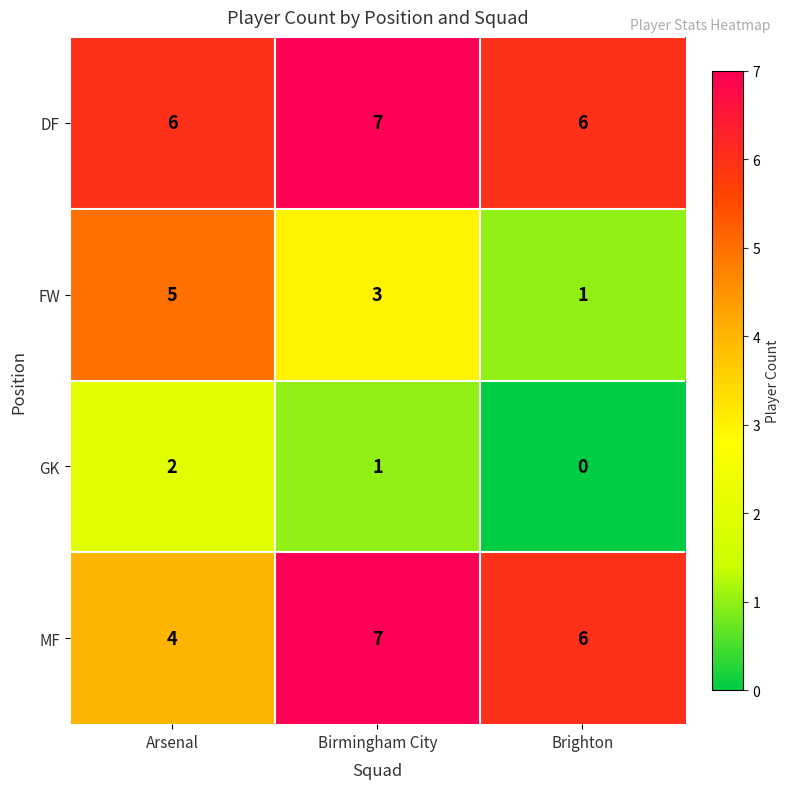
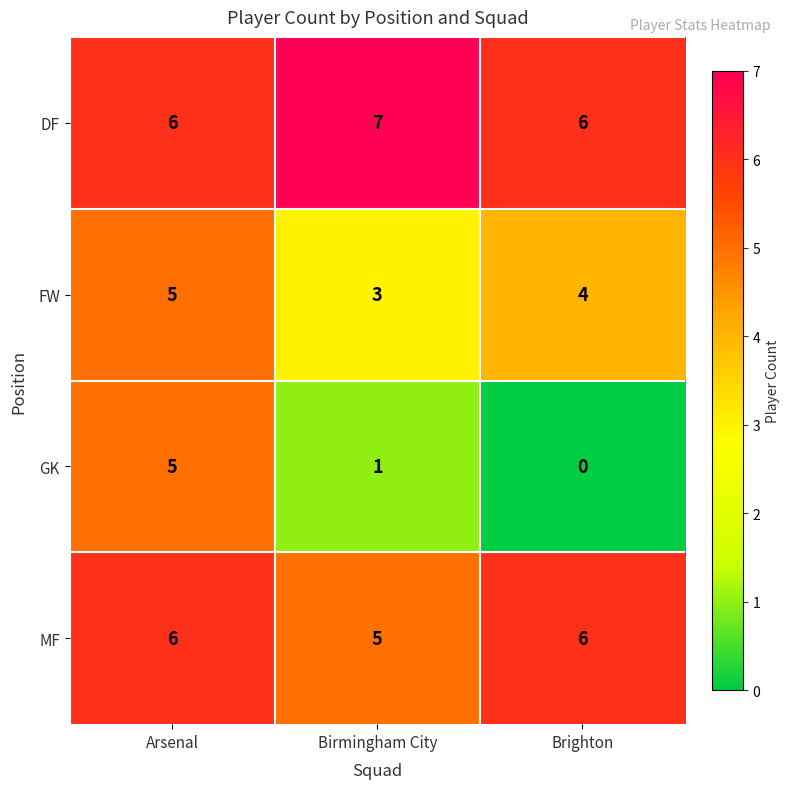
  {
    "DF": {
      "Arsenal": 6,
      "Birmingham City": 7,
      "Brighton": 6
    },
    "FW": {
      "Arsenal": 5,
      "Birmingham City": 3,
-     "Brighton": 1
+     "Brighton": 4
    },
    "GK": {
-     "Arsenal": 2,
+     "Arsenal": 5,
      "Birmingham City": 1,
      "Brighton": 0
    },
    "MF": {
-     "Arsenal": 4,
-     "Birmingham City": 7,
+     "Arsenal": 6,
+     "Birmingham City": 5,
      "Brighton": 6
    }
  }
